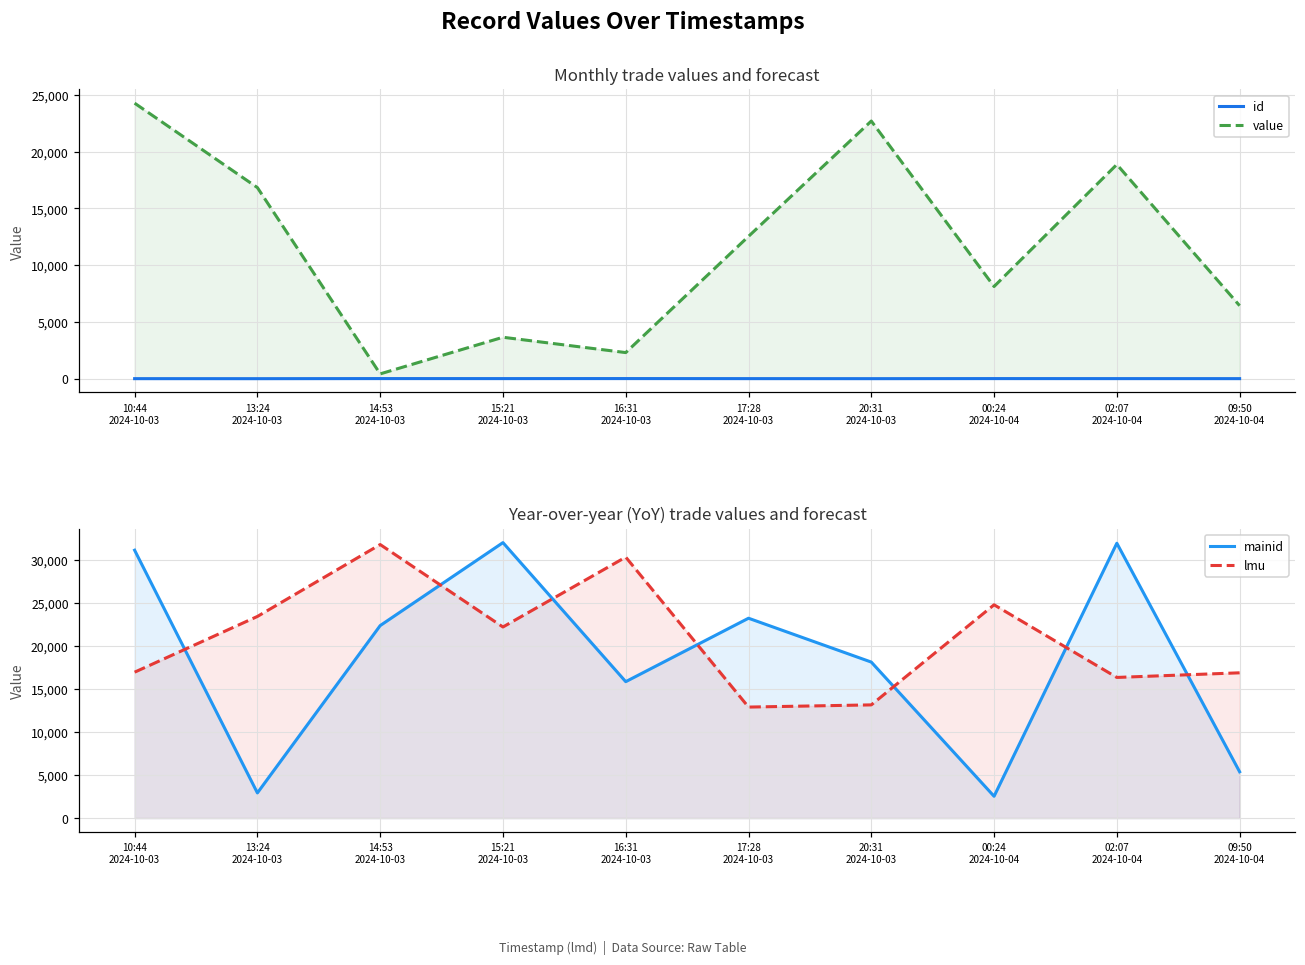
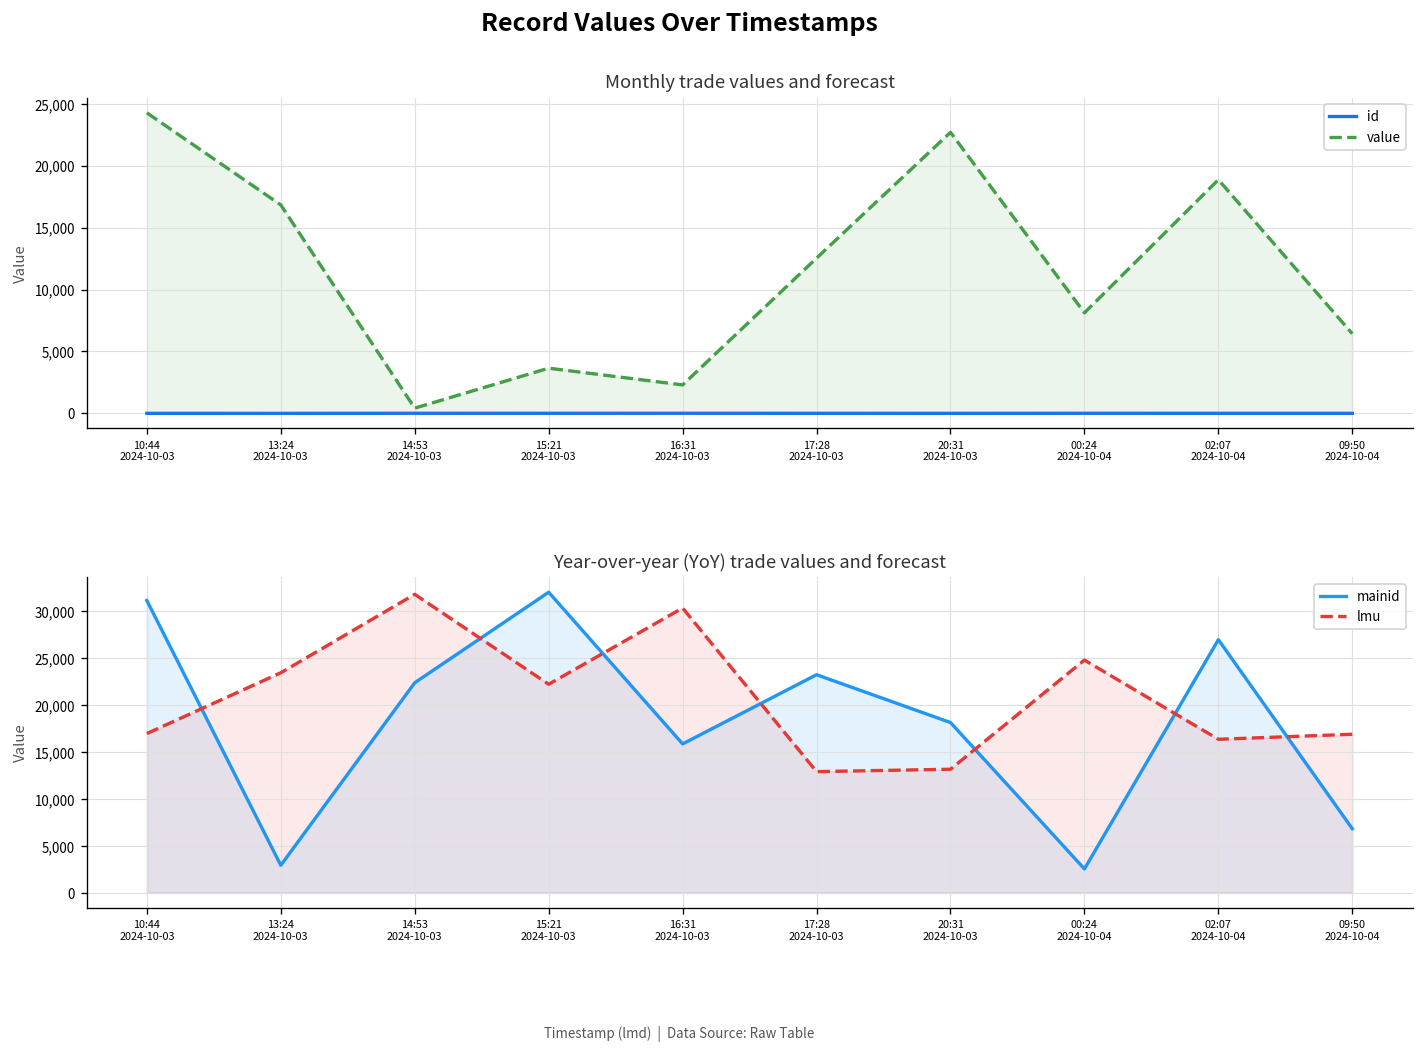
  {
    "Monthly trade values and forecast": {
      "id": {
        "10:44 2024-10-03": "0",
        "13:24 2024-10-03": "0",
        "14:53 2024-10-03": "0",
        "15:21 2024-10-03": "0",
        "16:31 2024-10-03": "0",
        "17:28 2024-10-03": "0",
        "20:31 2024-10-03": "0",
        "00:24 2024-10-04": "0",
        "02:07 2024-10-04": "0",
        "09:50 2024-10-04": "0"
      },
      "value": {
        "10:44 2024-10-03": "24,300",
        "13:24 2024-10-03": "16,800",
        "14:53 2024-10-03": "400",
        "15:21 2024-10-03": "3,600",
        "16:31 2024-10-03": "2,300",
        "17:28 2024-10-03": "12,500",
        "20:31 2024-10-03": "22,700",
        "00:24 2024-10-04": "8,100",
        "02:07 2024-10-04": "18,900",
        "09:50 2024-10-04": "6,400"
      }
    },
    "Year-over-year (YoY) trade values and forecast": {
      "mainid": {
        "10:44 2024-10-03": "31,000",
        "13:24 2024-10-03": "3,000",
        "14:53 2024-10-03": "22,000",
        "15:21 2024-10-03": "32,000",
        "16:31 2024-10-03": "16,000",
        "17:28 2024-10-03": "23,000",
        "20:31 2024-10-03": "18,000",
        "00:24 2024-10-04": "3,000",
-       "02:07 2024-10-04": "32,000",
-       "09:50 2024-10-04": "5,000"
+       "02:07 2024-10-04": "27,000",
+       "09:50 2024-10-04": "7,000"
      },
      "lmu": {
        "10:44 2024-10-03": "17,000",
        "13:24 2024-10-03": "23,000",
        "14:53 2024-10-03": "32,000",
        "15:21 2024-10-03": "22,000",
        "16:31 2024-10-03": "30,000",
        "17:28 2024-10-03": "13,000",
        "20:31 2024-10-03": "13,000",
        "00:24 2024-10-04": "25,000",
        "02:07 2024-10-04": "16,000",
        "09:50 2024-10-04": "17,000"
      }
    }
  }
